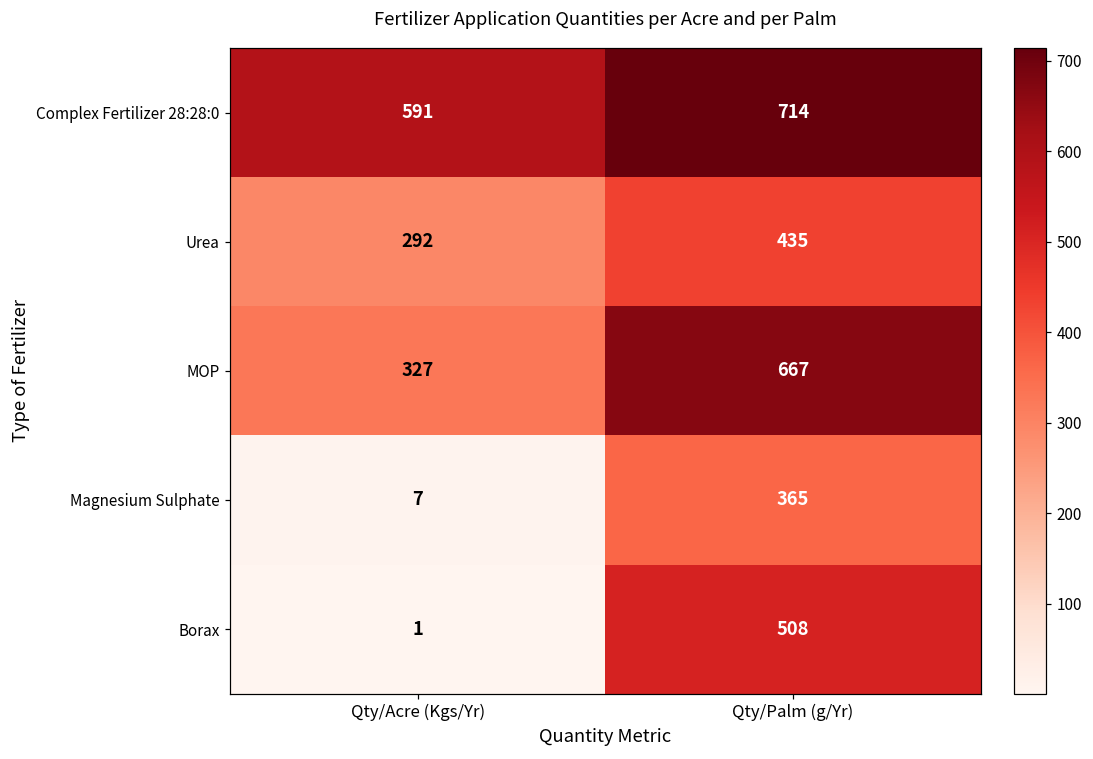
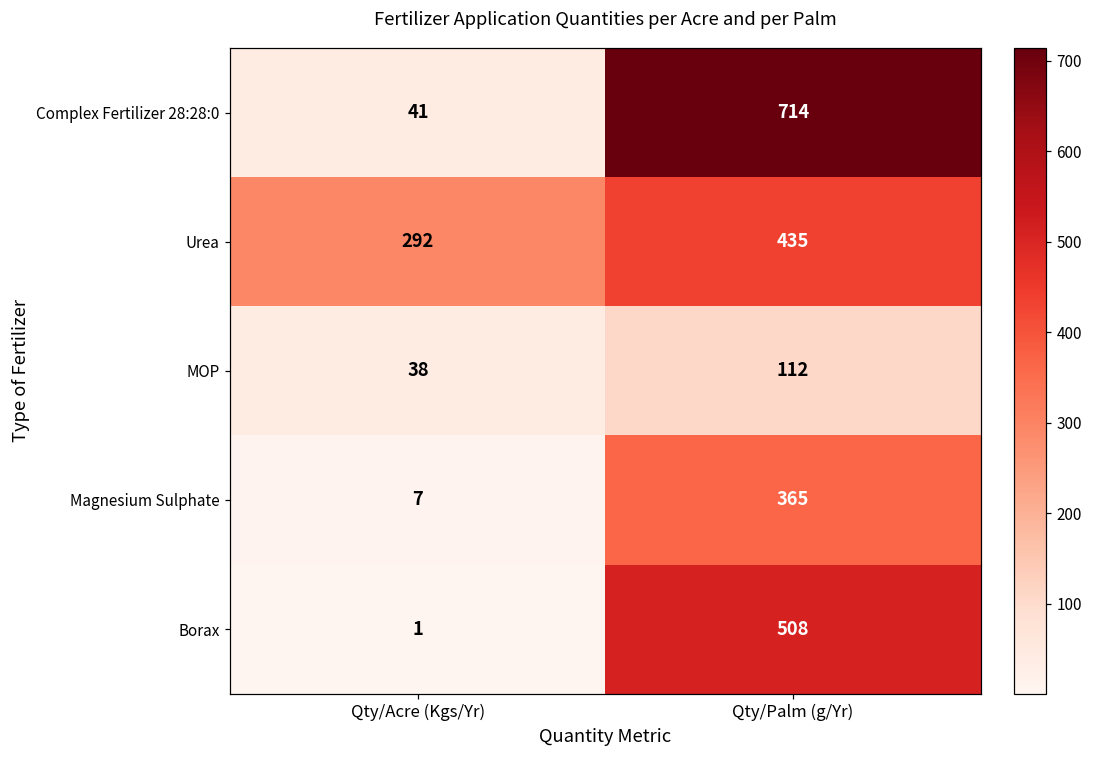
  {
    "Complex Fertilizer 28:28:0": {
-     "Qty/Acre (Kgs/Yr)": 591,
+     "Qty/Acre (Kgs/Yr)": 41,
      "Qty/Palm (g/Yr)": 714
    },
    "Urea": {
      "Qty/Acre (Kgs/Yr)": 292,
      "Qty/Palm (g/Yr)": 435
    },
    "MOP": {
-     "Qty/Acre (Kgs/Yr)": 327,
-     "Qty/Palm (g/Yr)": 667
+     "Qty/Acre (Kgs/Yr)": 38,
+     "Qty/Palm (g/Yr)": 112
    },
    "Magnesium Sulphate": {
      "Qty/Acre (Kgs/Yr)": 7,
      "Qty/Palm (g/Yr)": 365
    },
    "Borax": {
      "Qty/Acre (Kgs/Yr)": 1,
      "Qty/Palm (g/Yr)": 508
    }
  }
